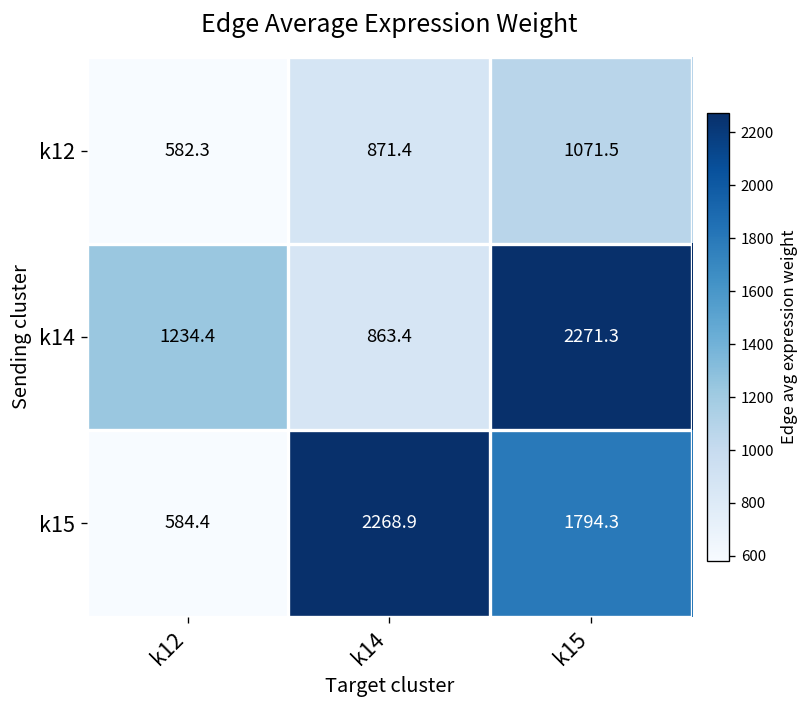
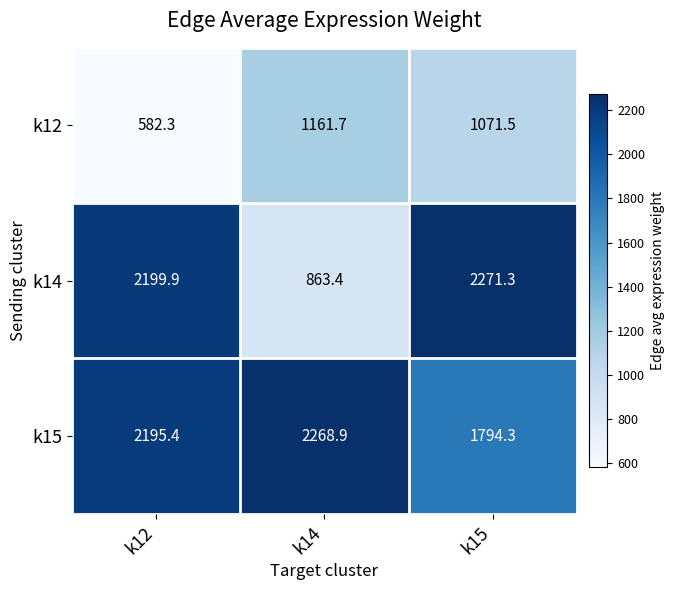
  {
    "k12": {
      "k12": 582.3,
-     "k14": 871.4,
+     "k14": 1161.7,
      "k15": 1071.5
    },
    "k14": {
-     "k12": 1234.4,
+     "k12": 2199.9,
      "k14": 863.4,
      "k15": 2271.3
    },
    "k15": {
-     "k12": 584.4,
+     "k12": 2195.4,
      "k14": 2268.9,
      "k15": 1794.3
    }
  }
